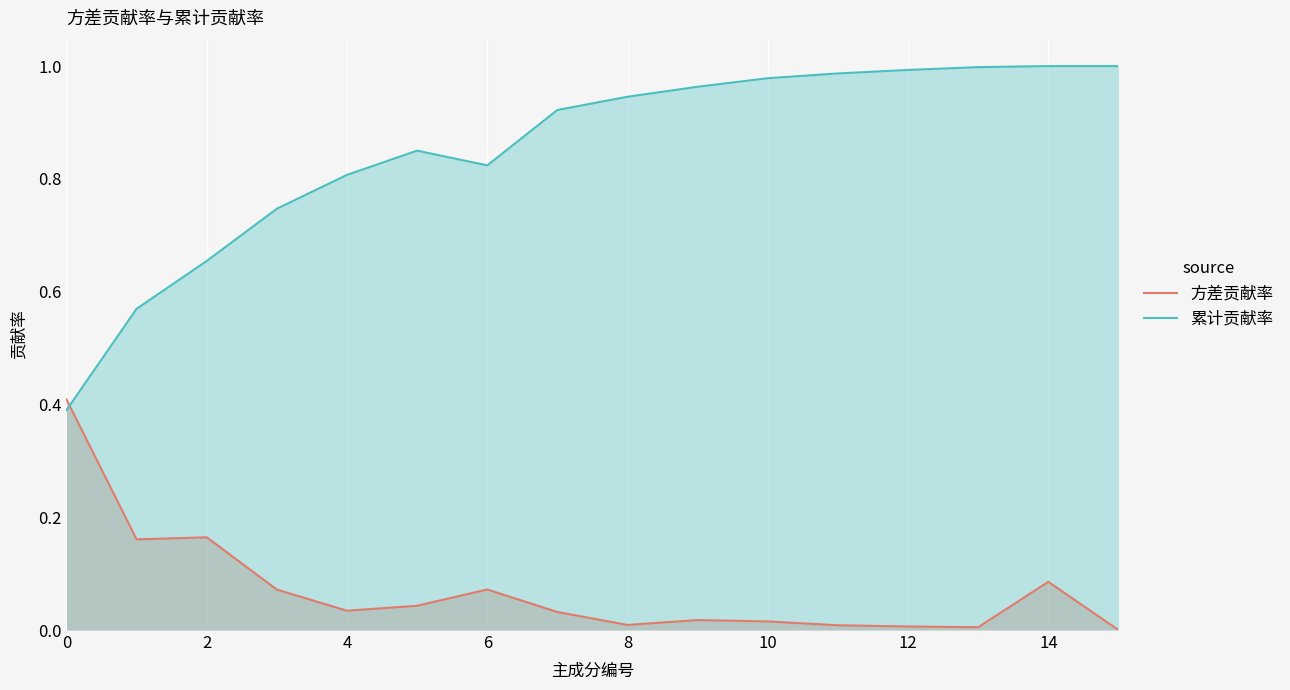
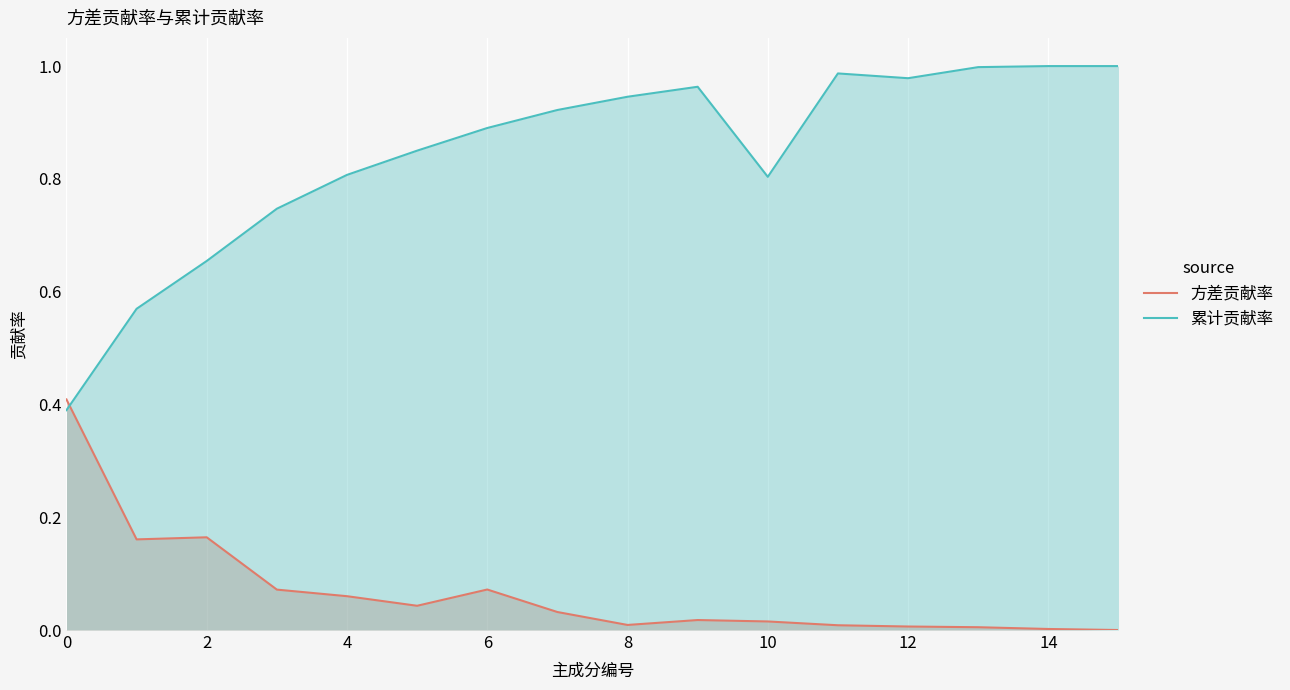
  {
    "方差贡献率": {
      "0": 0.41,
      "2": 0.16,
-     "4": 0.03,
+     "4": 0.06,
      "6": 0.07,
      "8": 0.01,
      "10": 0.02,
      "12": 0.01,
-     "14": 0.09
+     "14": 0.00
    },
    "累计贡献率": {
      "0": 0.39,
      "2": 0.65,
      "4": 0.81,
-     "6": 0.82,
+     "6": 0.89,
      "8": 0.95,
-     "10": 0.98,
-     "12": 0.99,
+     "10": 0.80,
+     "12": 0.98,
      "14": 1.00
    }
  }
